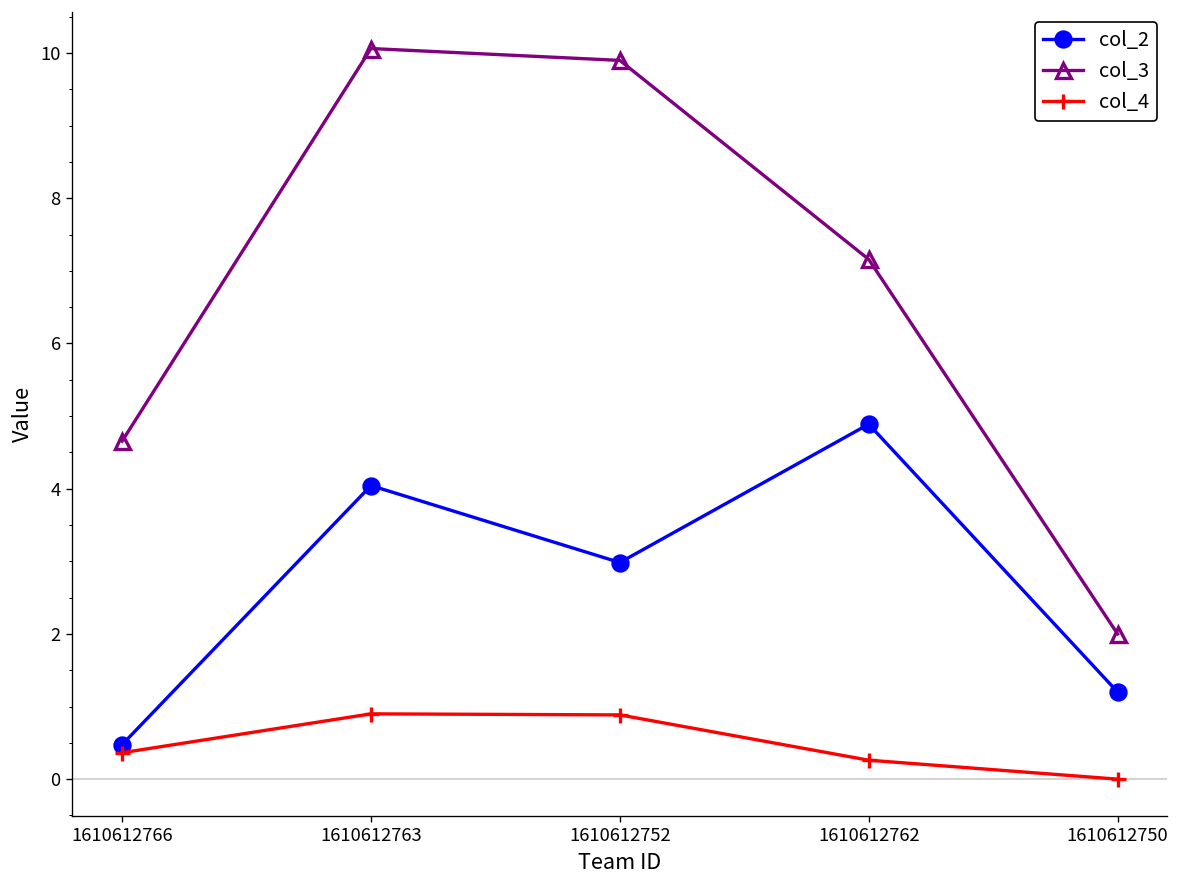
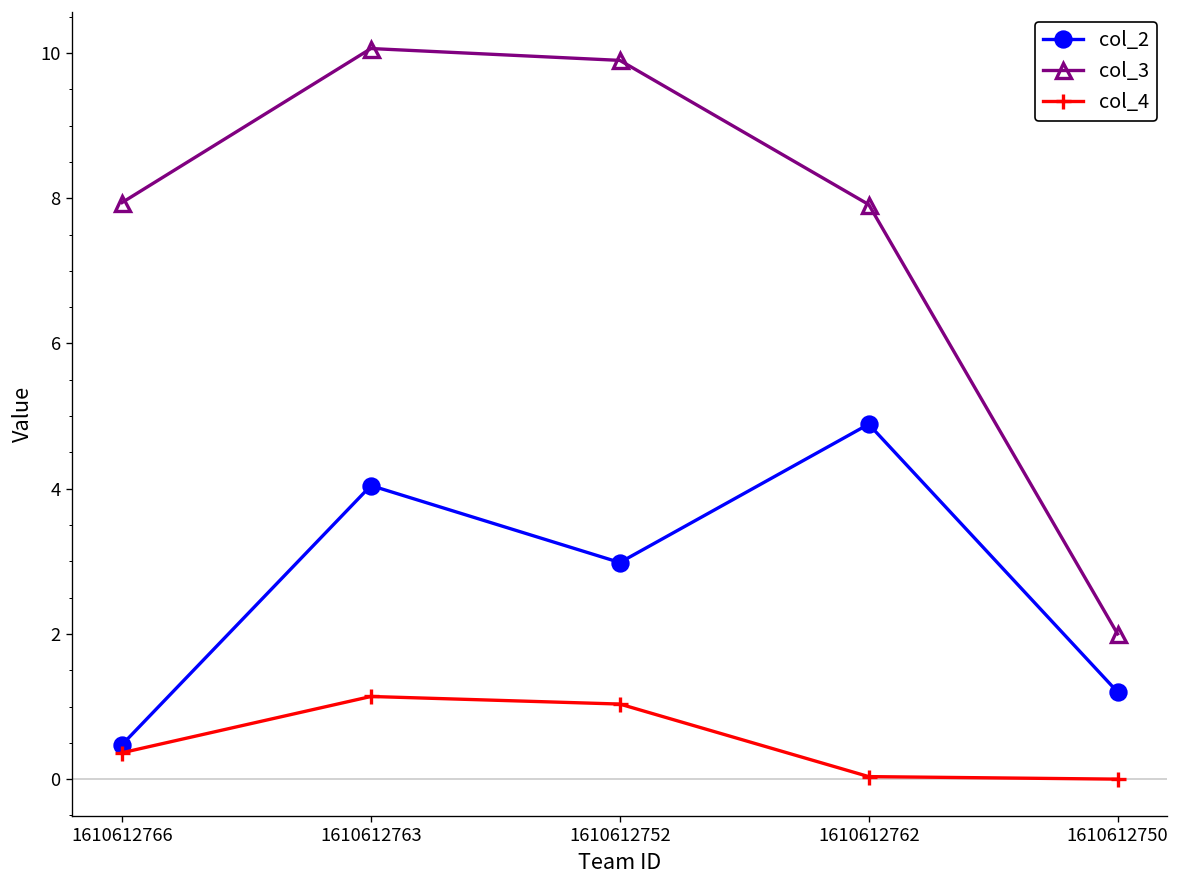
  {
    "col_2": {
      "1610612766": 0.5,
      "1610612763": 4.0,
      "1610612752": 3.0,
      "1610612762": 4.9,
      "1610612750": 1.2
    },
    "col_3": {
-     "1610612766": 4.7,
+     "1610612766": 7.9,
      "1610612763": 10.1,
      "1610612752": 9.9,
-     "1610612762": 7.2,
+     "1610612762": 7.9,
      "1610612750": 2.0
    },
    "col_4": {
      "1610612766": 0.4,
-     "1610612763": 0.9,
-     "1610612752": 0.9,
-     "1610612762": 0.3,
+     "1610612763": 1.1,
+     "1610612752": 1.0,
+     "1610612762": 0.0,
      "1610612750": 0.0
    }
  }
